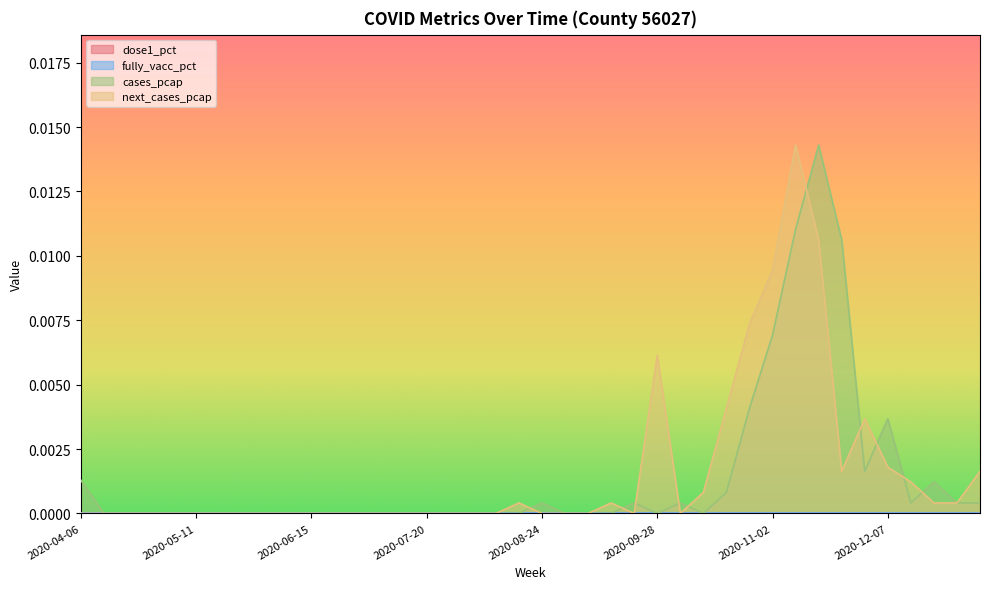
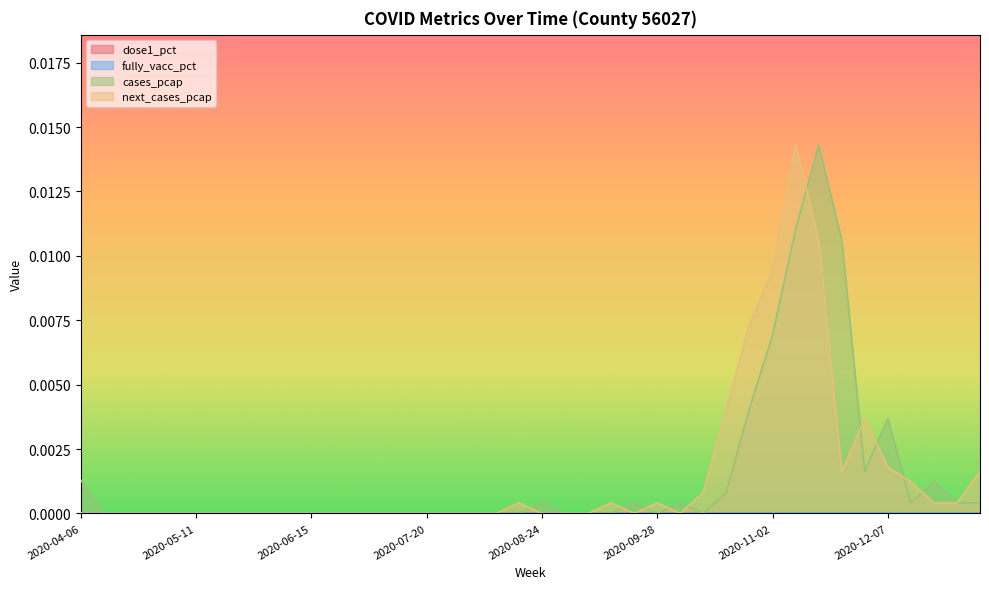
  {
    "fully_vacc_pct": {
      "2020-11-02": 0.0000,
      "2020-12-07": 0.0000
    },
    "cases_pcap": {
      "2020-04-06": 0.0013,
      "2020-08-24": 0.0004,
      "2020-11-02": 0.0069,
      "2020-12-07": 0.0037
    },
    "next_cases_pcap": {
-     "2020-09-28": 0.0061,
+     "2020-09-28": 0.0004,
      "2020-11-02": 0.0094,
      "2020-12-07": 0.0018
    }
  }
